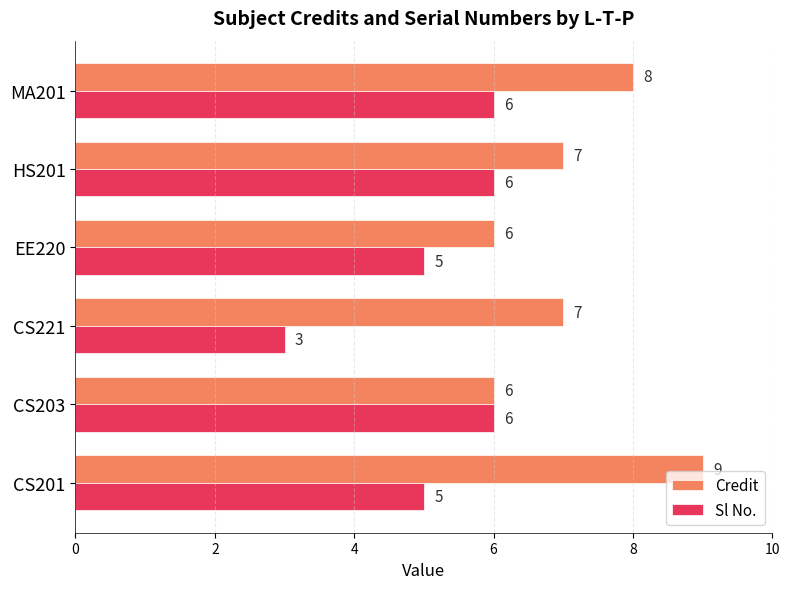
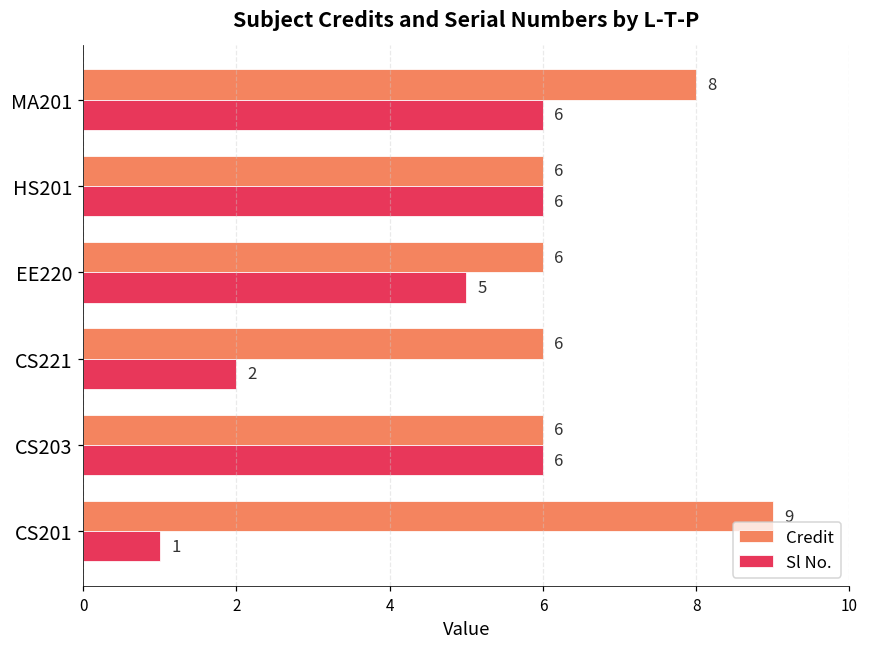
  {
    "Credit": {
      "MA201": 8,
-     "HS201": 7,
+     "HS201": 6,
      "EE220": 6,
-     "CS221": 7,
+     "CS221": 6,
      "CS203": 6
    },
    "Sl No.": {
      "MA201": 6,
      "HS201": 6,
      "EE220": 5,
-     "CS221": 3,
+     "CS221": 2,
      "CS203": 6,
-     "CS201": 5
+     "CS201": 1
    }
  }
